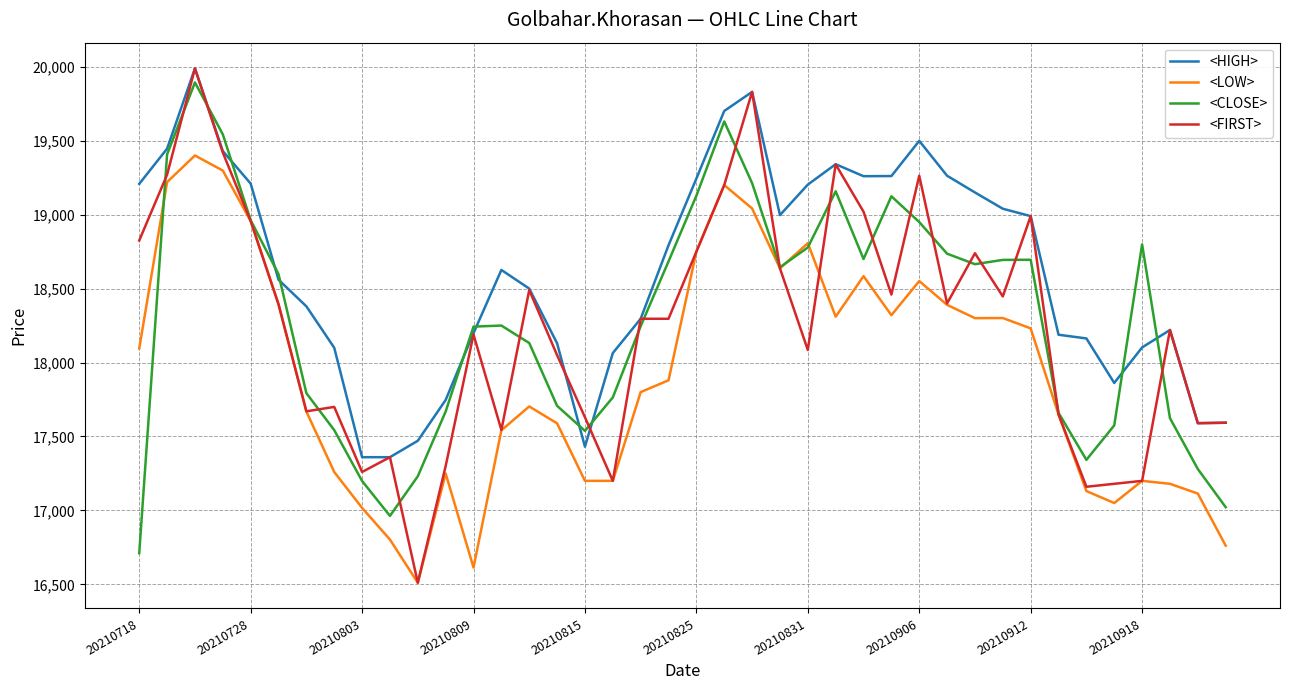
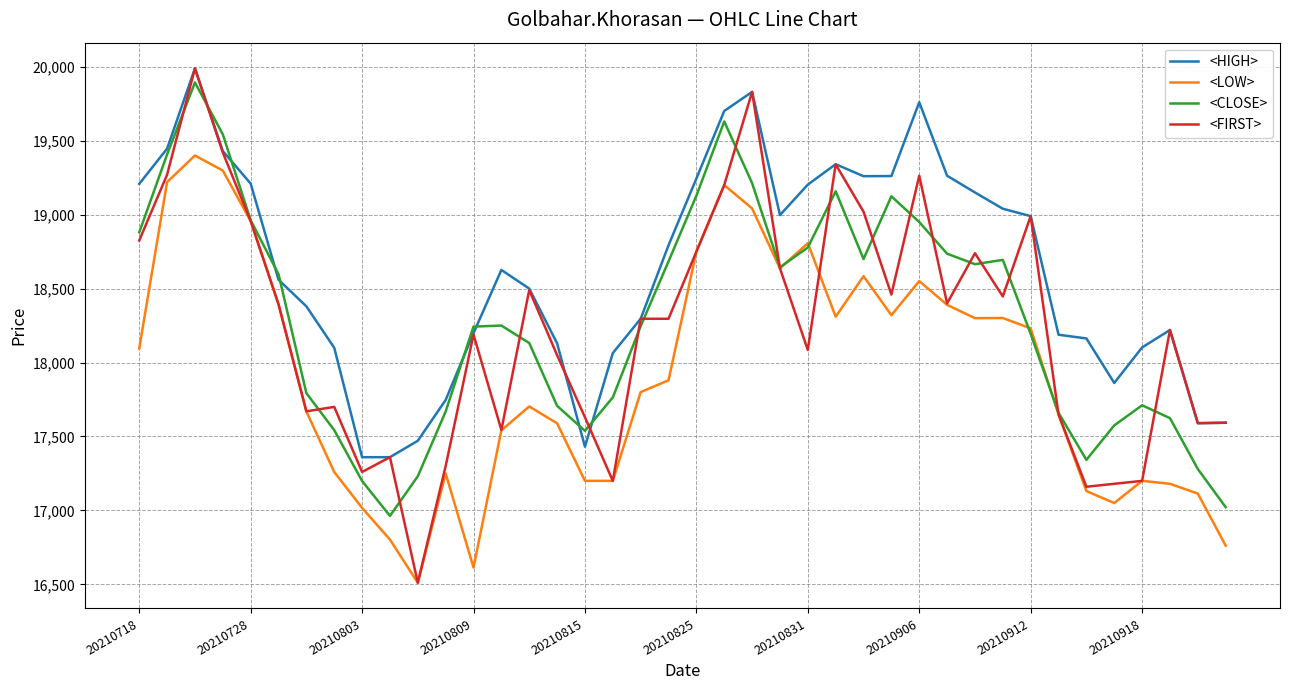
  {
    "<HIGH>": {
      "20210718": "19,210",
      "20210728": "19,210",
      "20210803": "17,360",
      "20210815": "17,430",
      "20210825": "19,240",
      "20210831": "19,200",
-     "20210906": "19,500",
+     "20210906": "19,760",
      "20210918": "18,100"
    },
    "<LOW>": {
      "20210718": "18,100",
      "20210803": "17,020",
      "20210809": "16,610",
      "20210815": "17,200",
      "20210831": "18,810",
      "20210906": "18,550",
      "20210912": "18,230"
    },
    "<CLOSE>": {
-     "20210718": "16,710",
+     "20210718": "18,880",
      "20210803": "17,200",
      "20210809": "18,240",
      "20210815": "17,540",
      "20210825": "19,130",
      "20210831": "18,780",
      "20210906": "18,950",
-     "20210912": "18,700",
-     "20210918": "18,800"
+     "20210912": "18,190",
+     "20210918": "17,710"
    },
    "<FIRST>": {
      "20210718": "18,830",
      "20210803": "17,260",
      "20210815": "17,630",
      "20210831": "18,090",
      "20210906": "19,260"
    }
  }
